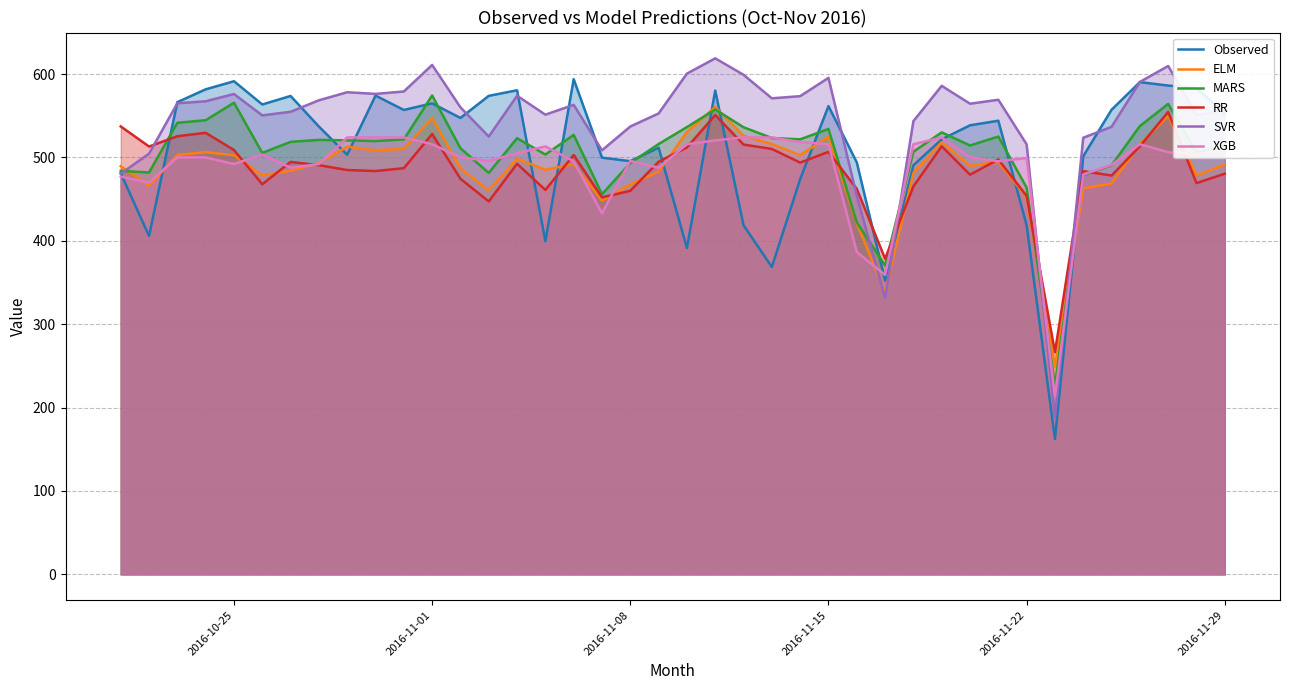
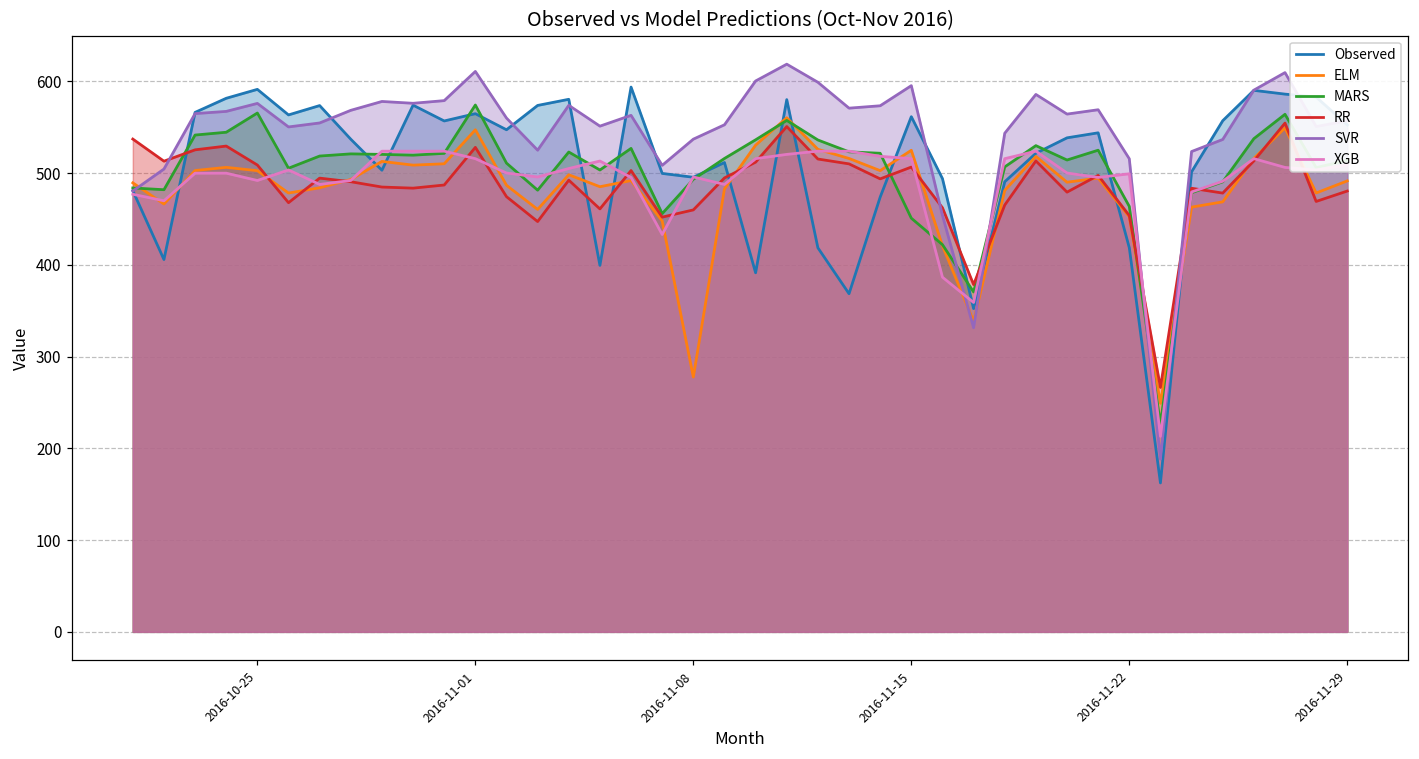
  {
    "Observed": {
      "2016-10-25": 590,
      "2016-11-01": 560,
      "2016-11-15": 560,
      "2016-11-22": 420
    },
    "ELM": {
      "2016-10-25": 500,
      "2016-11-01": 550,
-     "2016-11-08": 470,
+     "2016-11-08": 280,
      "2016-11-15": 530,
      "2016-11-29": 490
    },
    "MARS": {
      "2016-10-25": 570,
      "2016-11-01": 570,
-     "2016-11-15": 530,
+     "2016-11-15": 450,
      "2016-11-22": 460
    },
    "RR": {
      "2016-10-25": 510,
      "2016-11-01": 530,
      "2016-11-08": 460,
      "2016-11-15": 510,
      "2016-11-29": 480
    },
    "SVR": {
      "2016-10-25": 580,
      "2016-11-01": 610,
      "2016-11-08": 540,
      "2016-11-15": 600,
      "2016-11-22": 520
    },
    "XGB": {
      "2016-10-25": 490,
      "2016-11-01": 520,
      "2016-11-15": 520,
      "2016-11-22": 500
    }
  }
